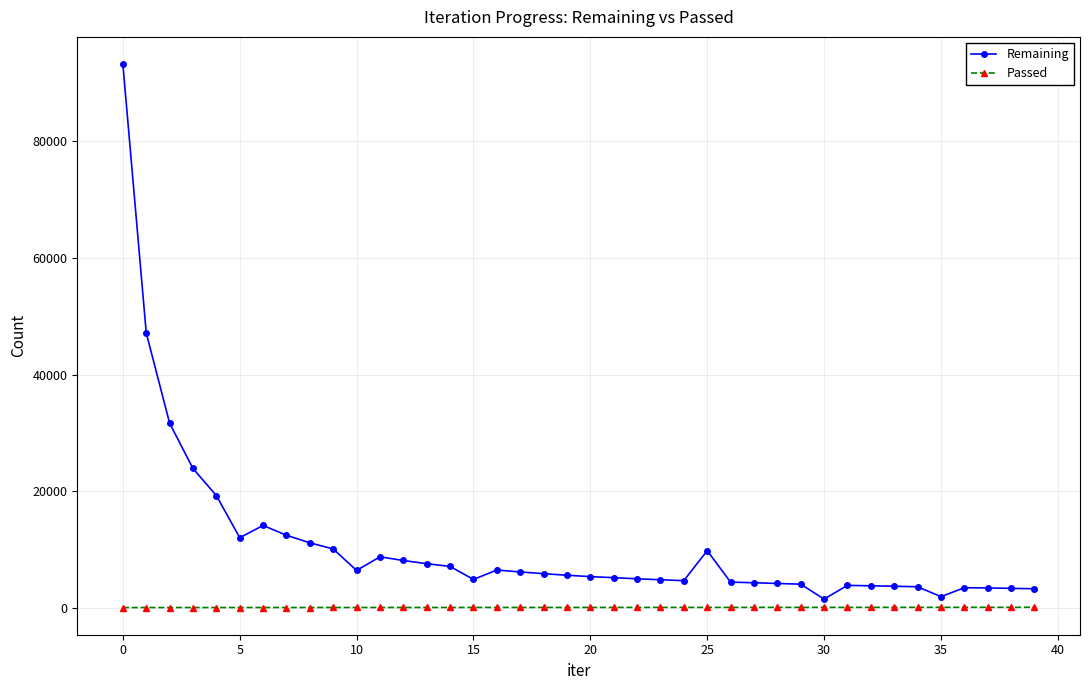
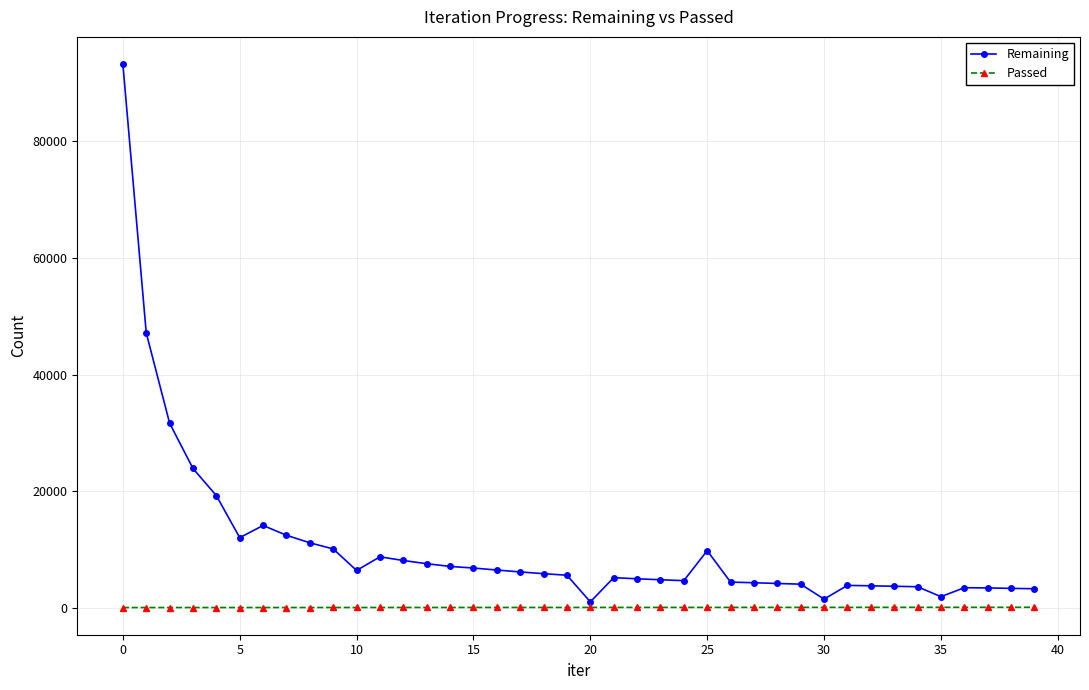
  {
    "Remaining": {
      "0": 93000,
      "5": 12000,
      "10": 6000,
-     "15": 5000,
-     "20": 5000,
+     "15": 7000,
+     "20": 1000,
      "25": 10000,
      "30": 2000,
      "35": 2000
    },
    "Passed": {
      "0": 0,
      "5": 0,
      "10": 0,
      "15": 0,
      "20": 0,
      "25": 0,
      "30": 0,
      "35": 0
    }
  }
